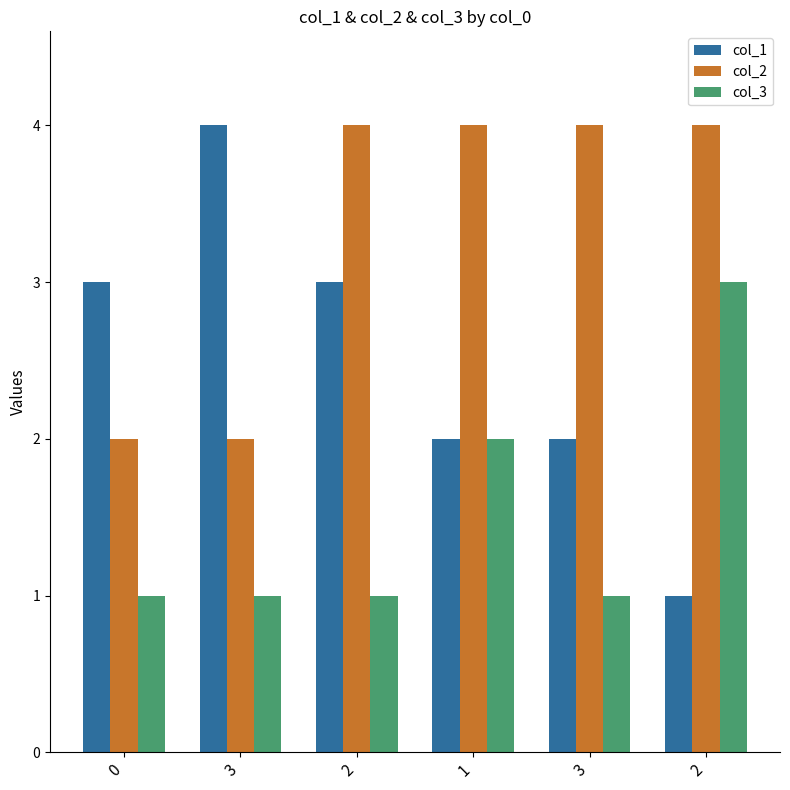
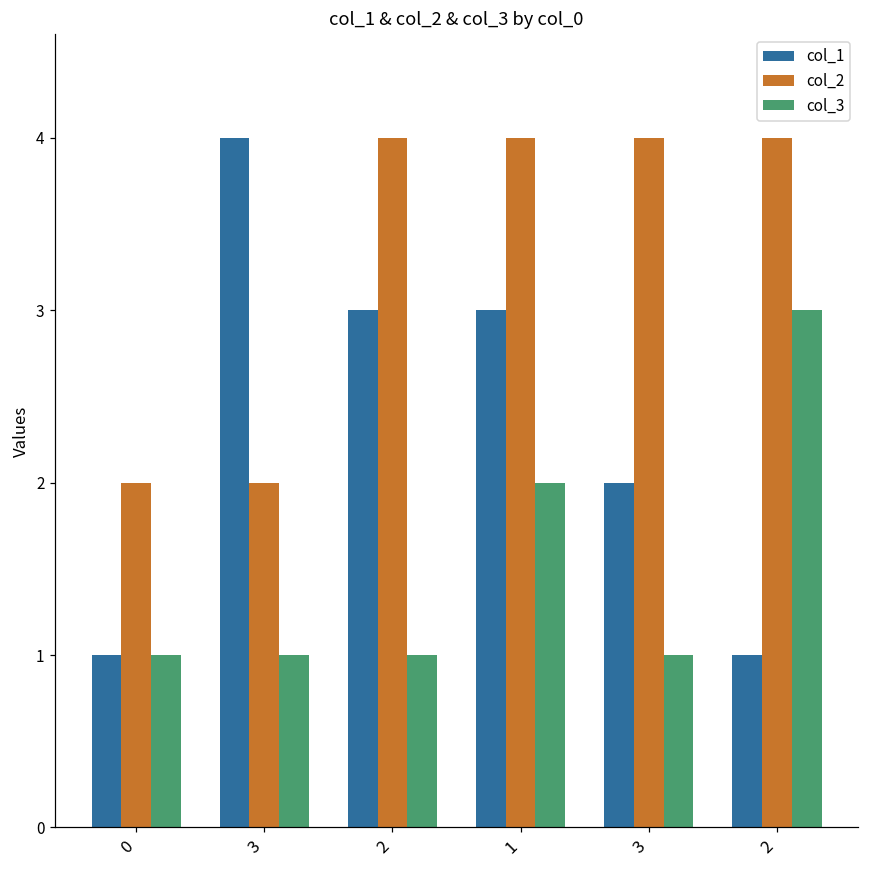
  {
    "col_1": {
-     "0": 3,
-     "1": 2
+     "0": 1,
+     "1": 3
    },
    "col_2": {
      "0": 2,
      "1": 4
    },
    "col_3": {
      "0": 1,
      "1": 2
    }
  }
